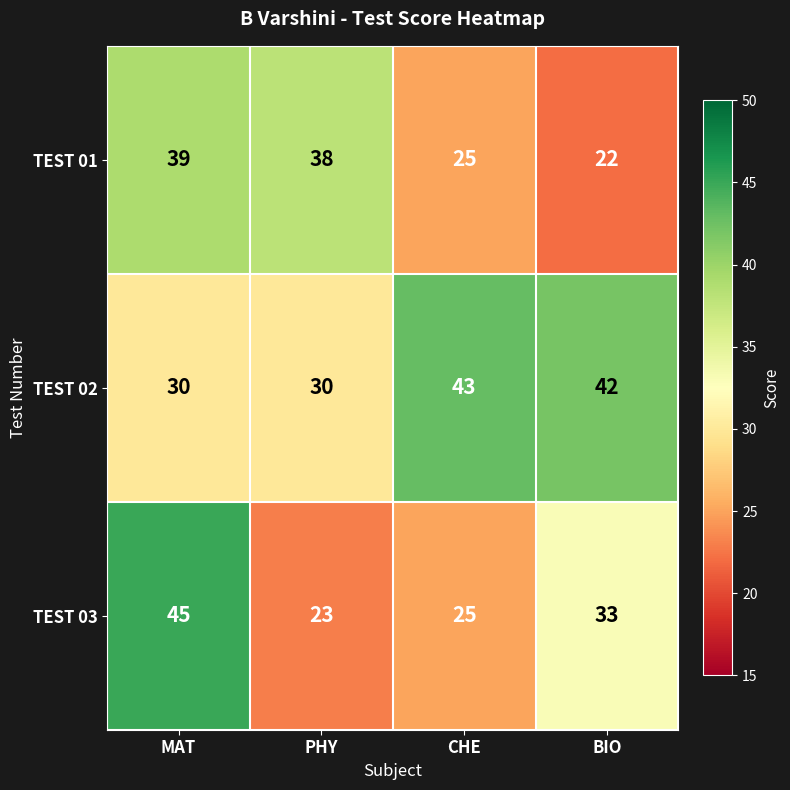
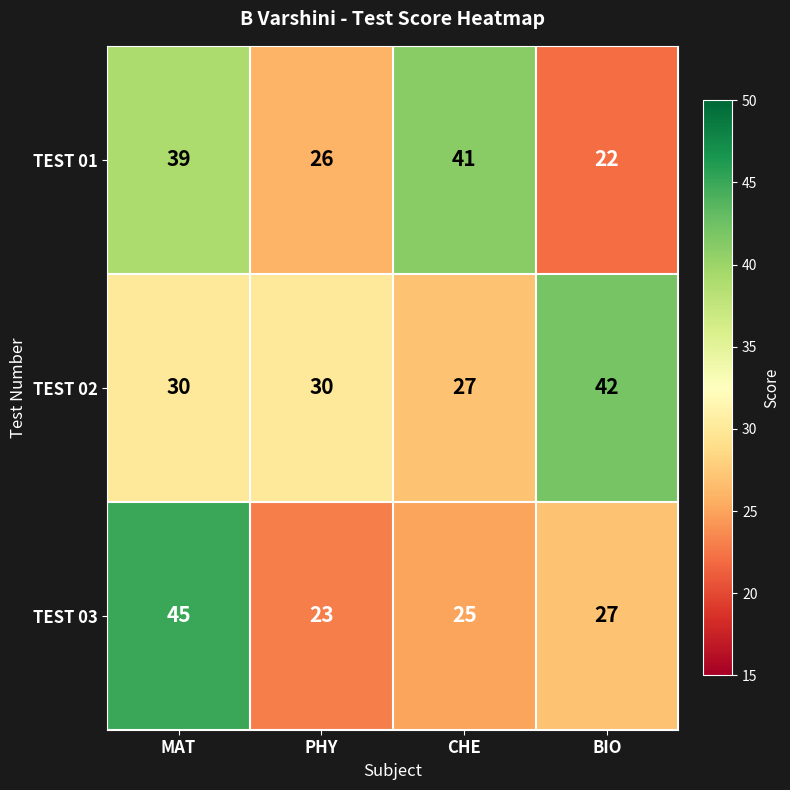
  {
    "TEST 01": {
      "MAT": 39,
-     "PHY": 38,
-     "CHE": 25,
+     "PHY": 26,
+     "CHE": 41,
      "BIO": 22
    },
    "TEST 02": {
      "MAT": 30,
      "PHY": 30,
-     "CHE": 43,
+     "CHE": 27,
      "BIO": 42
    },
    "TEST 03": {
      "MAT": 45,
      "PHY": 23,
      "CHE": 25,
-     "BIO": 33
+     "BIO": 27
    }
  }
